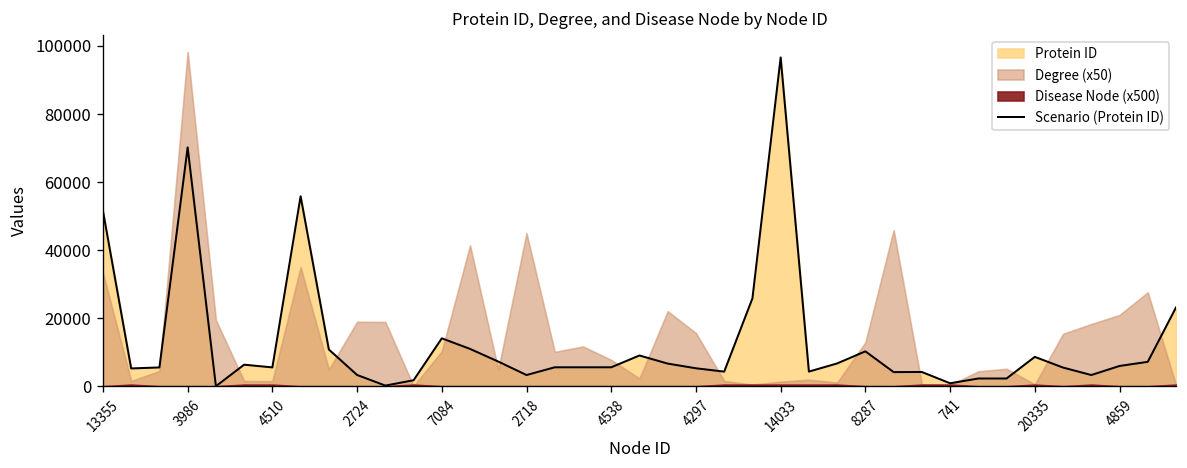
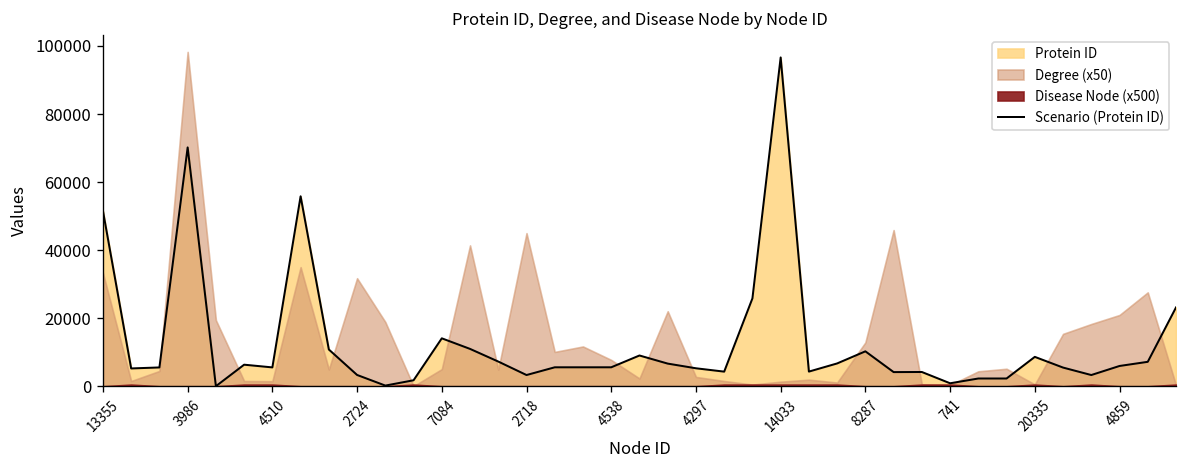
  {
    "Protein ID": {
      "13355": 52000,
      "3986": 70000,
      "4510": 6000,
      "2724": 3000,
      "7084": 14000,
      "2718": 3000,
      "4538": 6000,
      "4297": 5000,
      "14033": 97000,
      "8287": 10000,
      "20335": 9000,
      "4859": 6000
    },
    "Degree (x50)": {
      "13355": 33000,
      "3986": 98000,
      "4510": 2000,
-     "2724": 19000,
-     "7084": 10000,
+     "2724": 32000,
+     "7084": 5000,
      "2718": 45000,
      "4538": 8000,
-     "4297": 16000,
+     "4297": 3000,
      "8287": 13000,
      "4859": 21000
    },
    "Disease Node (x500)": {
      "13355": 0,
      "3986": 0,
      "2724": 0,
      "7084": 0,
      "2718": 0,
      "4538": 0,
      "4297": 0,
      "8287": 0,
      "4859": 0
    }
  }
